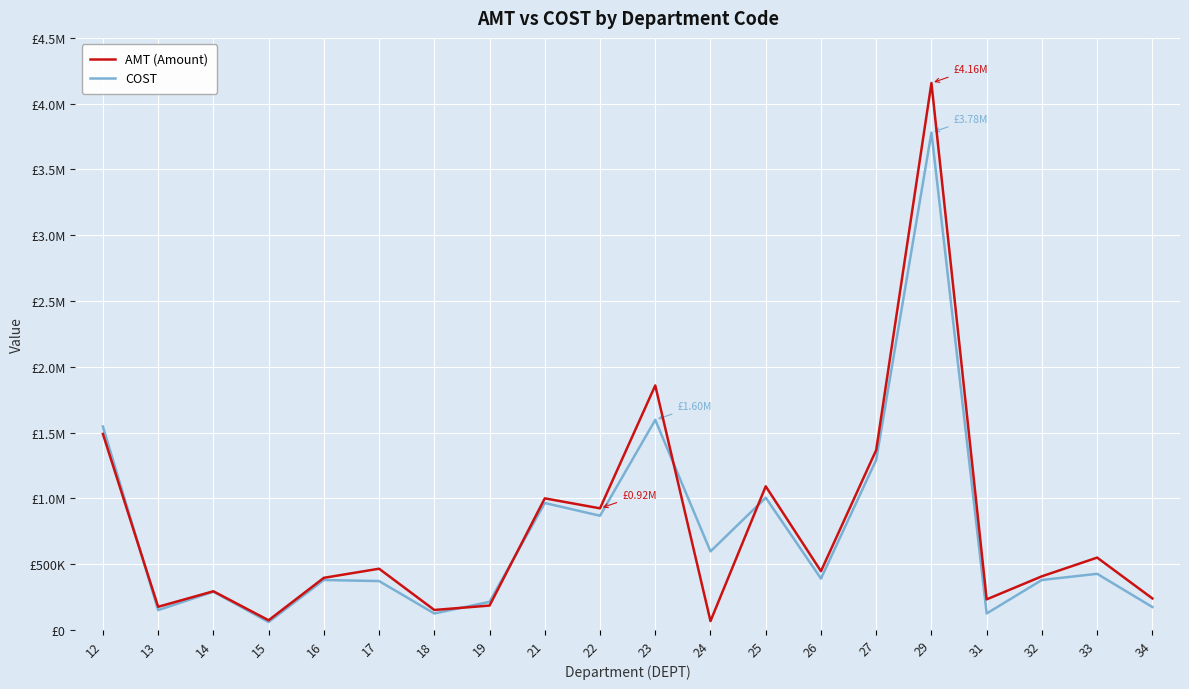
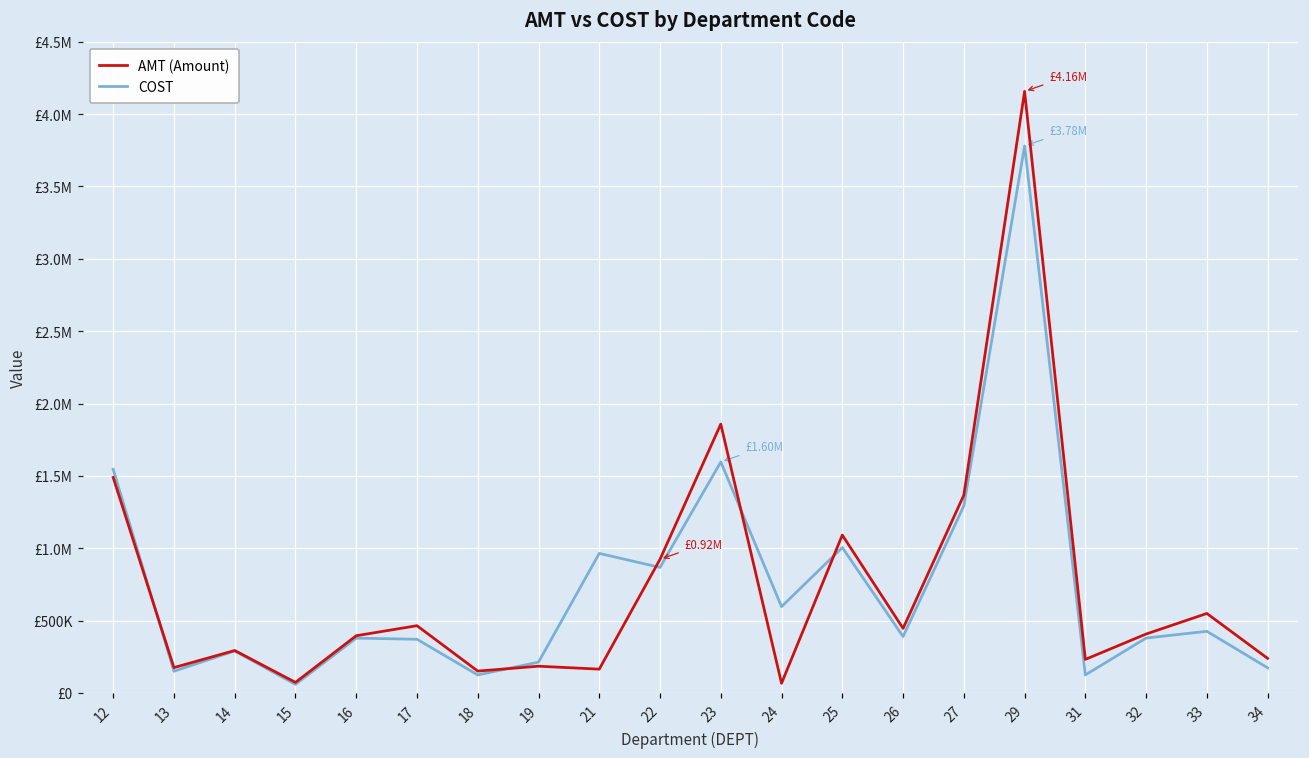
  {
    "AMT (Amount)": {
      "12": "£1490000",
      "13": "£180000",
      "17": "£460000",
      "18": "£150000",
      "19": "£180000",
-     "21": "£1000000",
+     "21": "£160000",
      "23": "£1860000",
      "24": "£70000",
      "25": "£1090000",
      "26": "£450000",
      "27": "£1370000",
      "31": "£230000",
      "32": "£410000",
      "33": "£550000",
      "34": "£240000"
    },
    "COST": {
      "23": "£1.60M",
      "29": "£3.78M"
    }
  }
